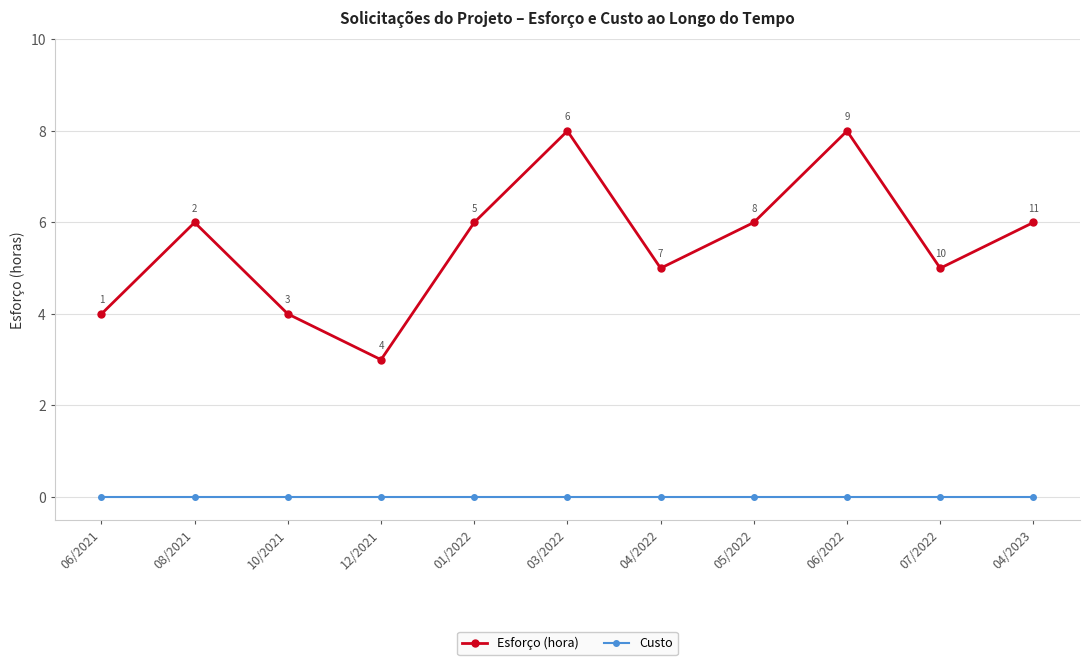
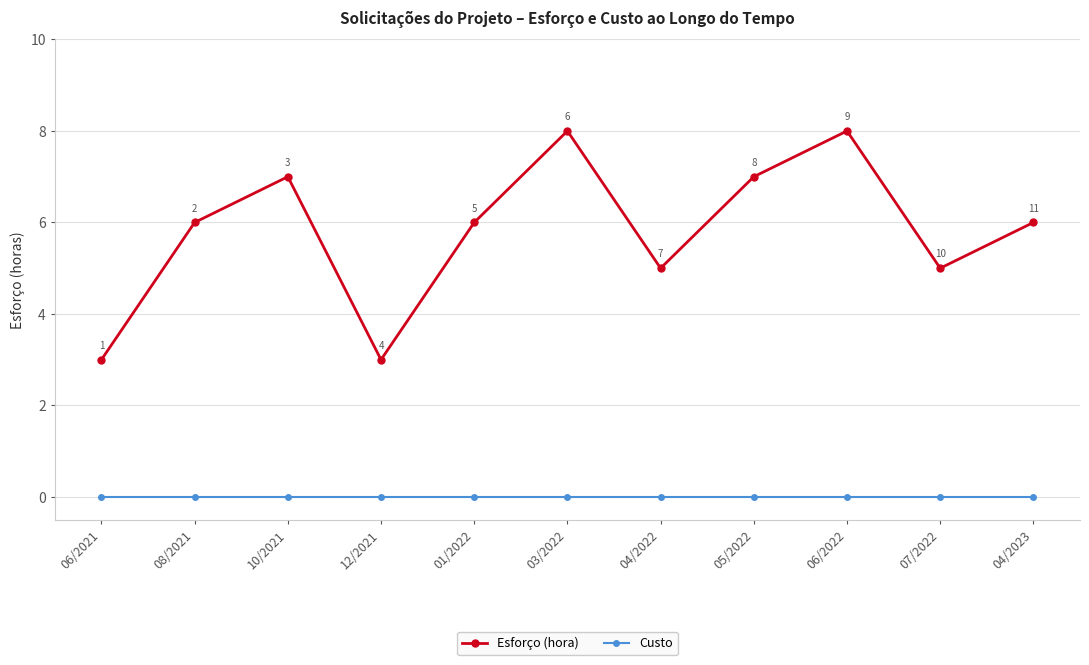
  {
    "Esforço (hora)": {
-     "06/2021": 4,
-     "10/2021": 4,
-     "05/2022": 6
+     "06/2021": 3,
+     "10/2021": 7,
+     "05/2022": 7
    },
    "Custo": {
      "06/2021": 0,
      "08/2021": 0,
      "10/2021": 0,
      "12/2021": 0,
      "01/2022": 0,
      "03/2022": 0,
      "04/2022": 0,
      "05/2022": 0,
      "06/2022": 0,
      "07/2022": 0,
      "04/2023": 0
    }
  }
